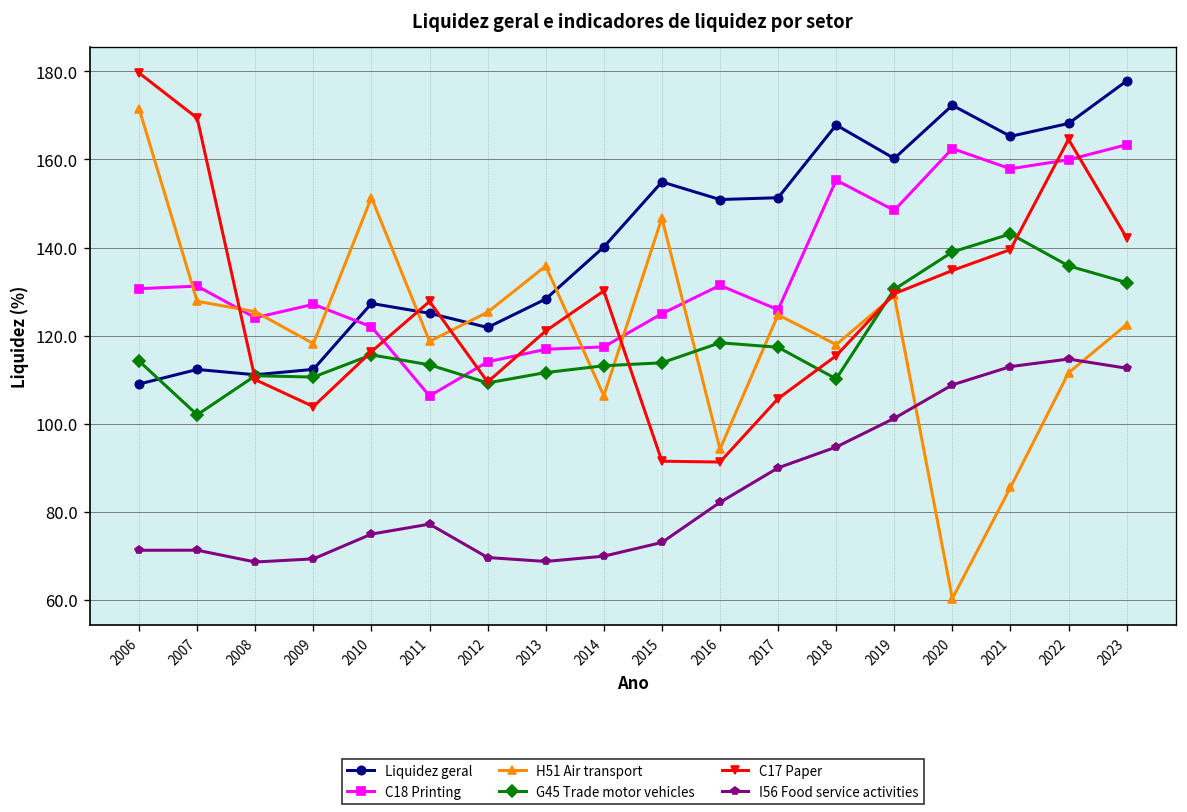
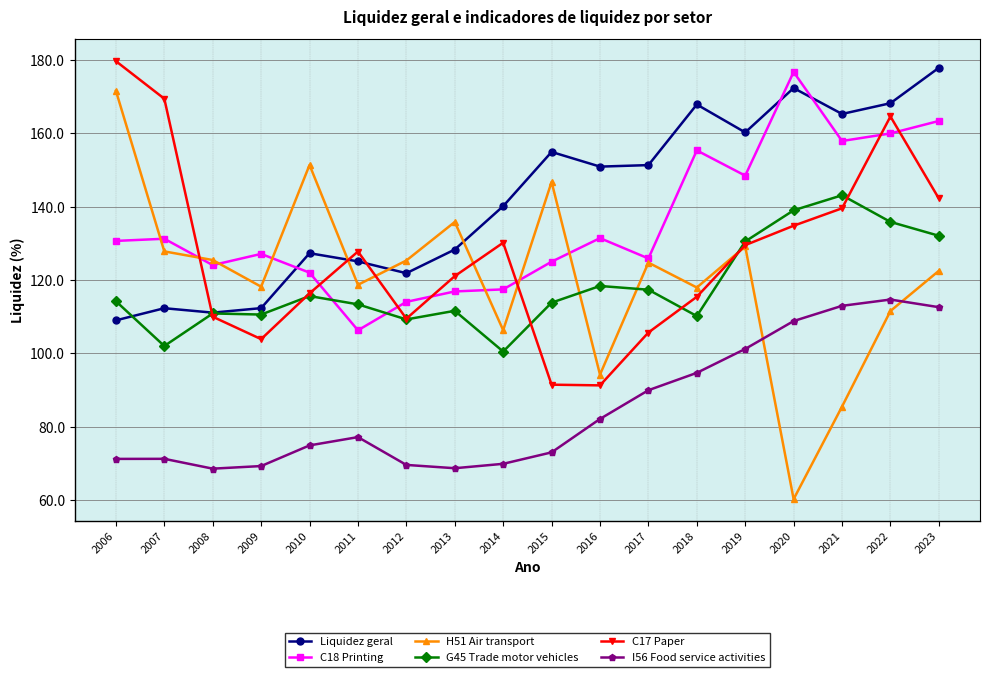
  {
    "Liquidez geral": {
      "2006": 109,
      "2007": 112,
      "2009": 112,
      "2010": 127,
      "2011": 125,
      "2012": 122,
      "2013": 128,
      "2014": 140,
      "2015": 155,
      "2016": 151,
      "2017": 151,
      "2018": 168,
      "2019": 160,
      "2020": 172,
      "2021": 165,
      "2022": 168,
      "2023": 178
    },
    "C18 Printing": {
      "2006": 131,
      "2007": 131,
      "2008": 124,
      "2009": 127,
      "2010": 122,
      "2011": 106,
      "2012": 114,
      "2013": 117,
      "2014": 117,
      "2015": 125,
      "2016": 131,
      "2017": 126,
      "2018": 155,
      "2019": 148,
-     "2020": 162,
+     "2020": 177,
      "2021": 158,
      "2022": 160,
      "2023": 163
    },
    "H51 Air transport": {
      "2006": 172,
      "2007": 128,
      "2008": 125,
      "2009": 118,
      "2010": 151,
      "2011": 119,
      "2012": 125,
      "2013": 136,
      "2014": 106,
      "2015": 147,
      "2016": 94,
      "2017": 125,
      "2018": 118,
      "2020": 60,
      "2021": 86,
      "2022": 112,
      "2023": 123
    },
    "G45 Trade motor vehicles": {
      "2006": 114,
      "2007": 102,
      "2009": 111,
      "2010": 116,
      "2011": 113,
      "2013": 112,
-     "2014": 113,
+     "2014": 101,
      "2015": 114,
      "2016": 118,
      "2017": 117,
      "2018": 110,
      "2019": 131,
      "2020": 139,
      "2021": 143,
      "2022": 136,
      "2023": 132
    },
    "C17 Paper": {
      "2006": 180,
      "2007": 169,
      "2008": 110,
      "2009": 104,
      "2010": 116,
      "2011": 128,
      "2013": 121,
      "2014": 130,
      "2015": 91,
      "2016": 91,
      "2017": 106,
      "2018": 115,
      "2020": 135,
      "2021": 140,
      "2022": 165,
      "2023": 142
    },
    "I56 Food service activities": {
      "2006": 71,
      "2007": 71,
      "2008": 69,
      "2009": 69,
      "2010": 75,
      "2011": 77,
      "2012": 70,
      "2013": 69,
      "2014": 70,
      "2015": 73,
      "2016": 82,
      "2017": 90,
      "2018": 95,
      "2019": 101,
      "2020": 109,
      "2021": 113,
      "2022": 115,
      "2023": 113
    }
  }
